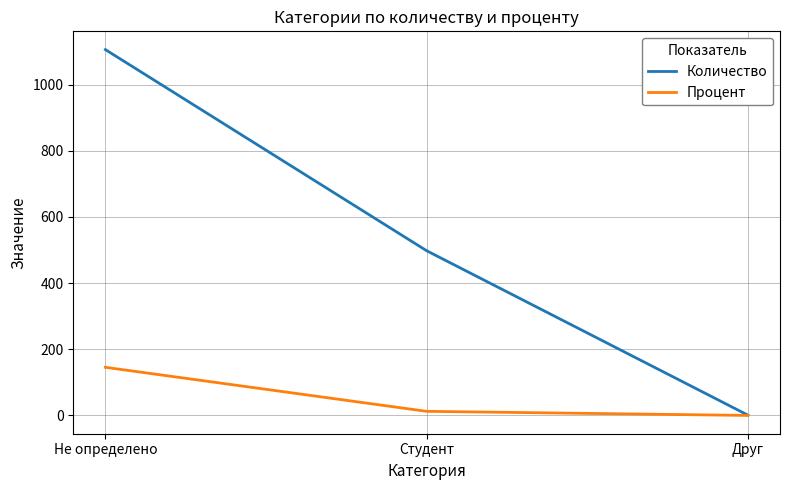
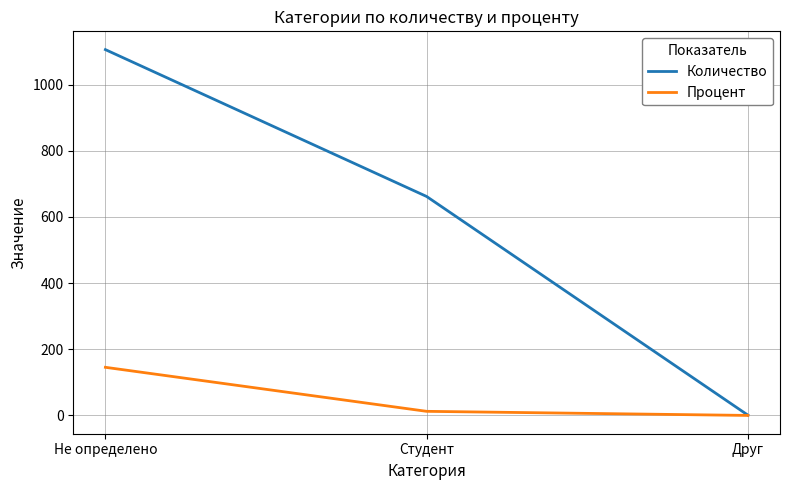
  {
    "Количество": {
      "Не определено": 1110,
-     "Студент": 500
+     "Студент": 660
    },
    "Процент": {
      "Не определено": 150,
      "Студент": 10
    }
  }
